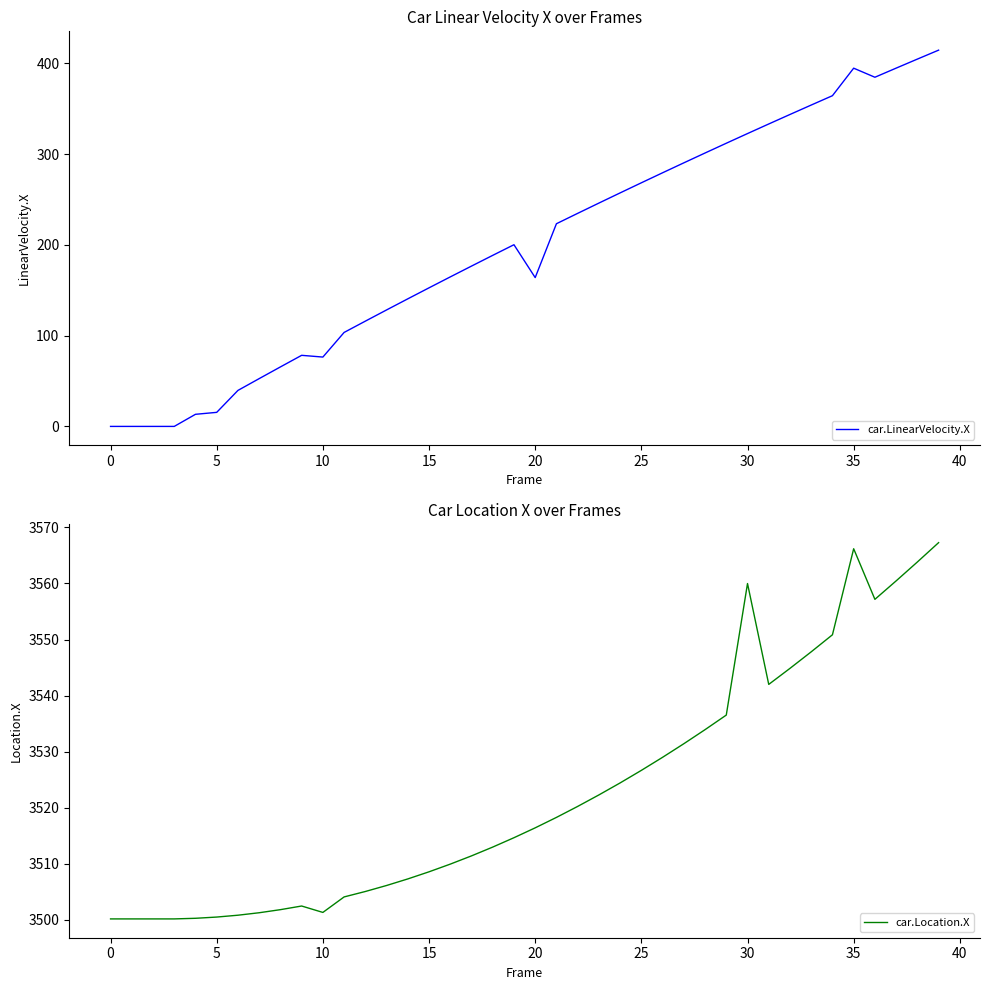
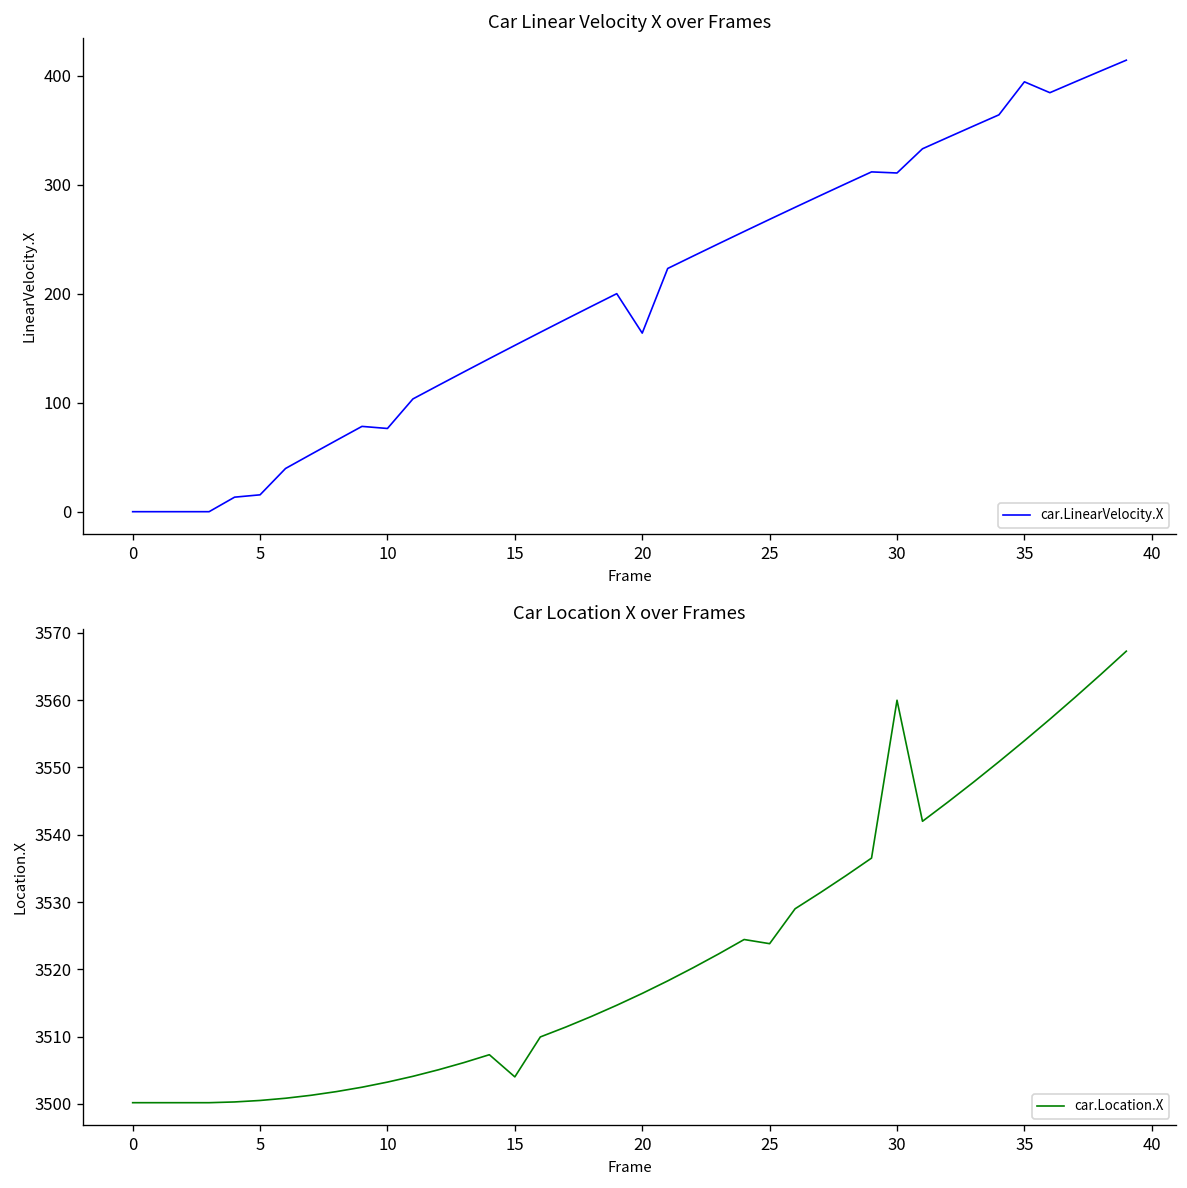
  {
    "Car Linear Velocity X over Frames": {
      "0": 0,
      "5": 20,
      "10": 80,
      "15": 150,
      "20": 160,
      "25": 270,
-     "30": 320,
+     "30": 310,
      "35": 390
    },
    "Car Location X over Frames": {
      "0": 3500,
      "5": 3501,
-     "10": 3501,
-     "15": 3509,
+     "10": 3503,
+     "15": 3504,
      "20": 3516,
-     "25": 3527,
+     "25": 3524,
      "30": 3560,
-     "35": 3566
+     "35": 3554
    }
  }
